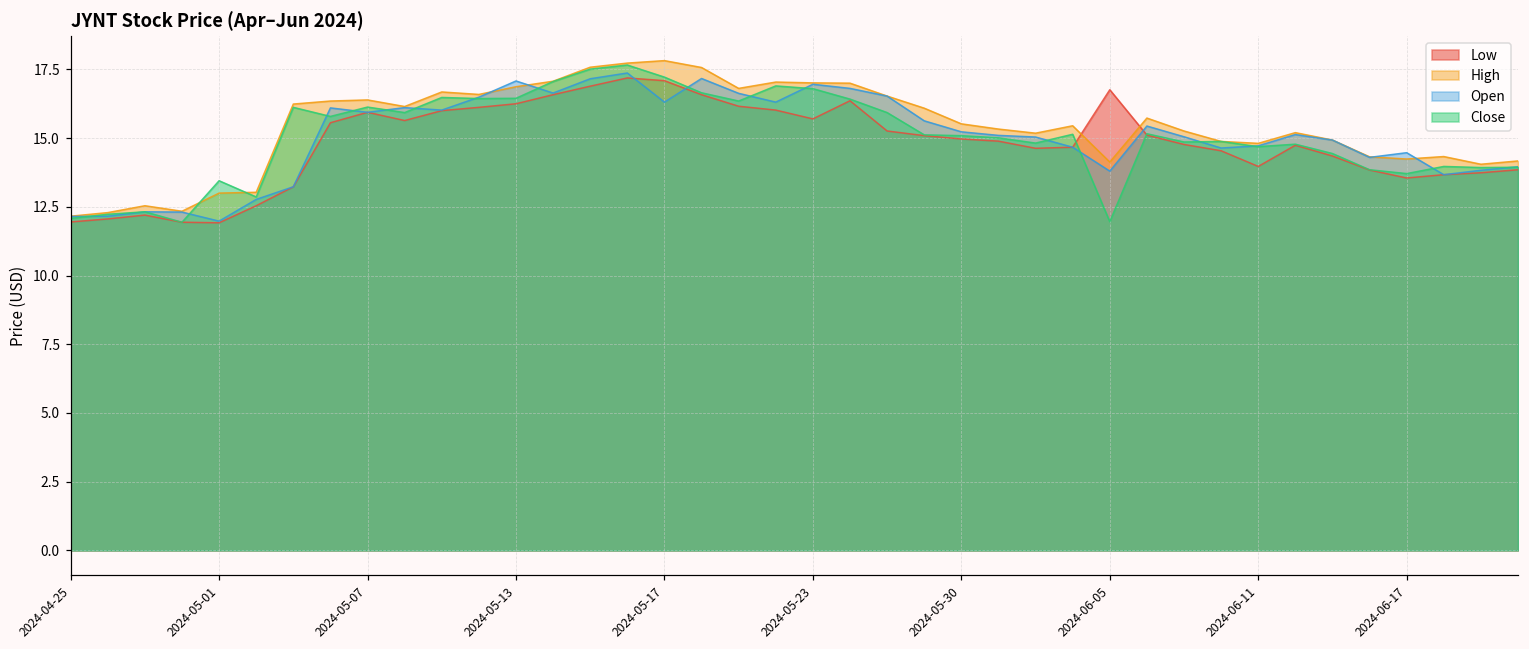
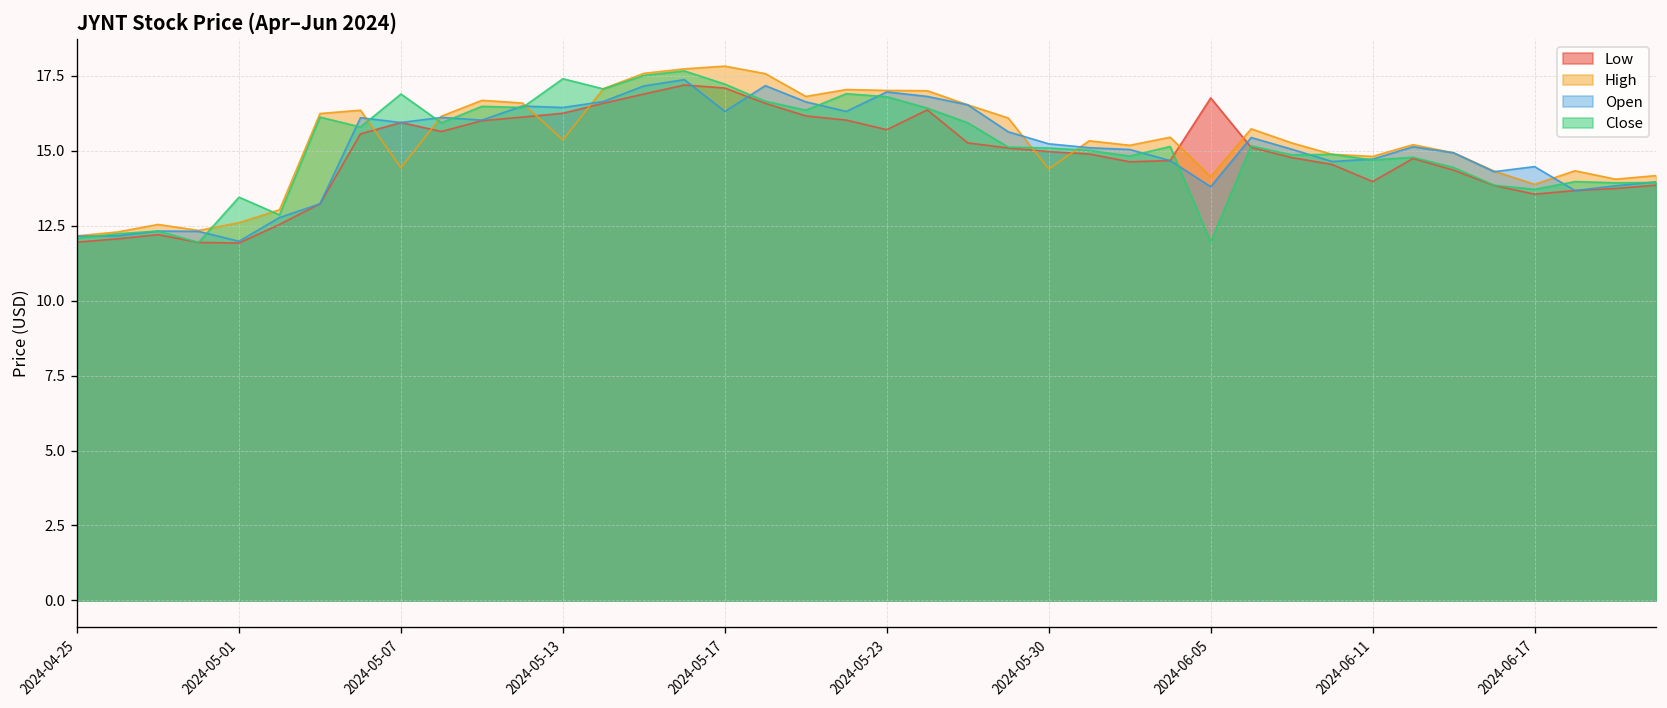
  {
    "Low": {
      "2024-04-25": 12.0,
      "2024-05-13": 16.3,
      "2024-05-17": 17.1,
      "2024-05-23": 15.7,
      "2024-05-30": 15.0,
      "2024-06-05": 16.8,
      "2024-06-11": 14.0,
      "2024-06-17": 13.6
    },
    "High": {
-     "2024-05-01": 13.0,
-     "2024-05-07": 16.4,
-     "2024-05-13": 16.9,
+     "2024-05-01": 12.6,
+     "2024-05-07": 14.4,
+     "2024-05-13": 15.4,
      "2024-05-17": 17.8,
-     "2024-05-30": 15.5,
+     "2024-05-30": 14.4,
      "2024-06-05": 14.1,
-     "2024-06-17": 14.2
+     "2024-06-17": 13.9
    },
    "Open": {
-     "2024-05-13": 17.1,
+     "2024-05-13": 16.4,
      "2024-05-17": 16.3,
      "2024-05-30": 15.2,
      "2024-06-05": 13.8,
      "2024-06-17": 14.5
    },
    "Close": {
      "2024-05-01": 13.5,
-     "2024-05-07": 16.1,
-     "2024-05-13": 16.5,
+     "2024-05-07": 16.9,
+     "2024-05-13": 17.4,
      "2024-05-17": 17.2,
      "2024-05-23": 16.8,
      "2024-05-30": 15.1,
      "2024-06-05": 12.0,
      "2024-06-17": 13.7
    }
  }
